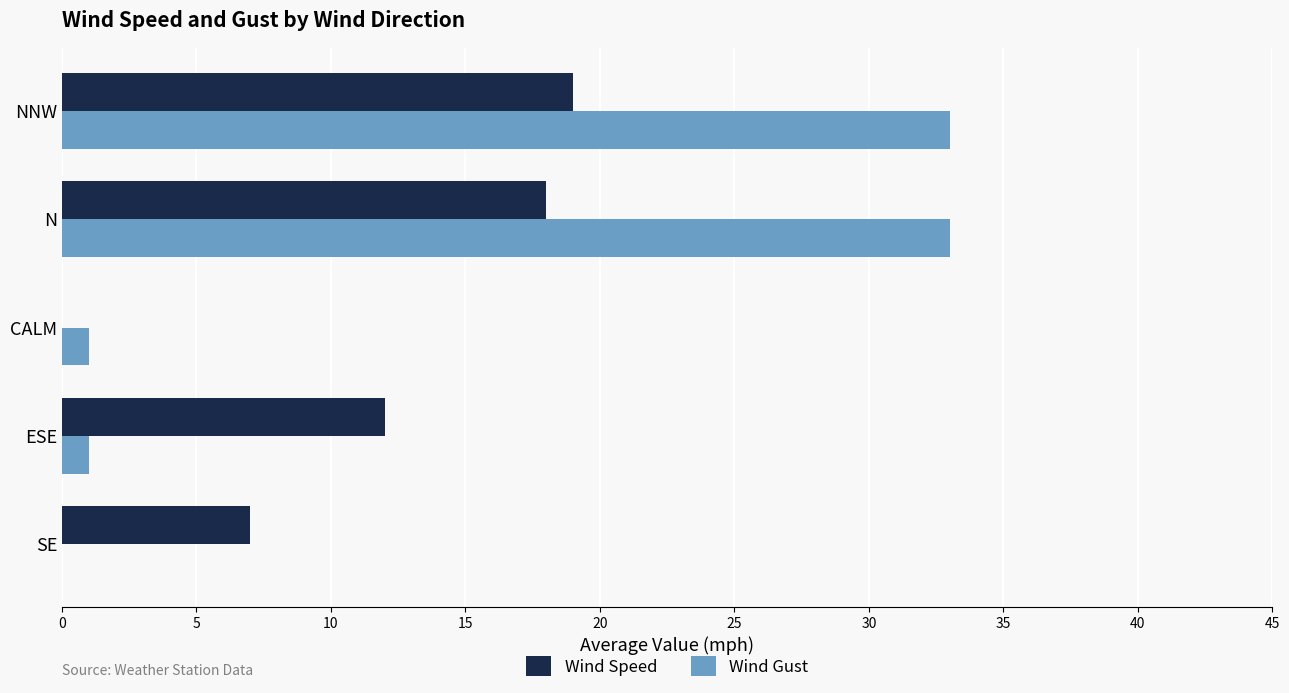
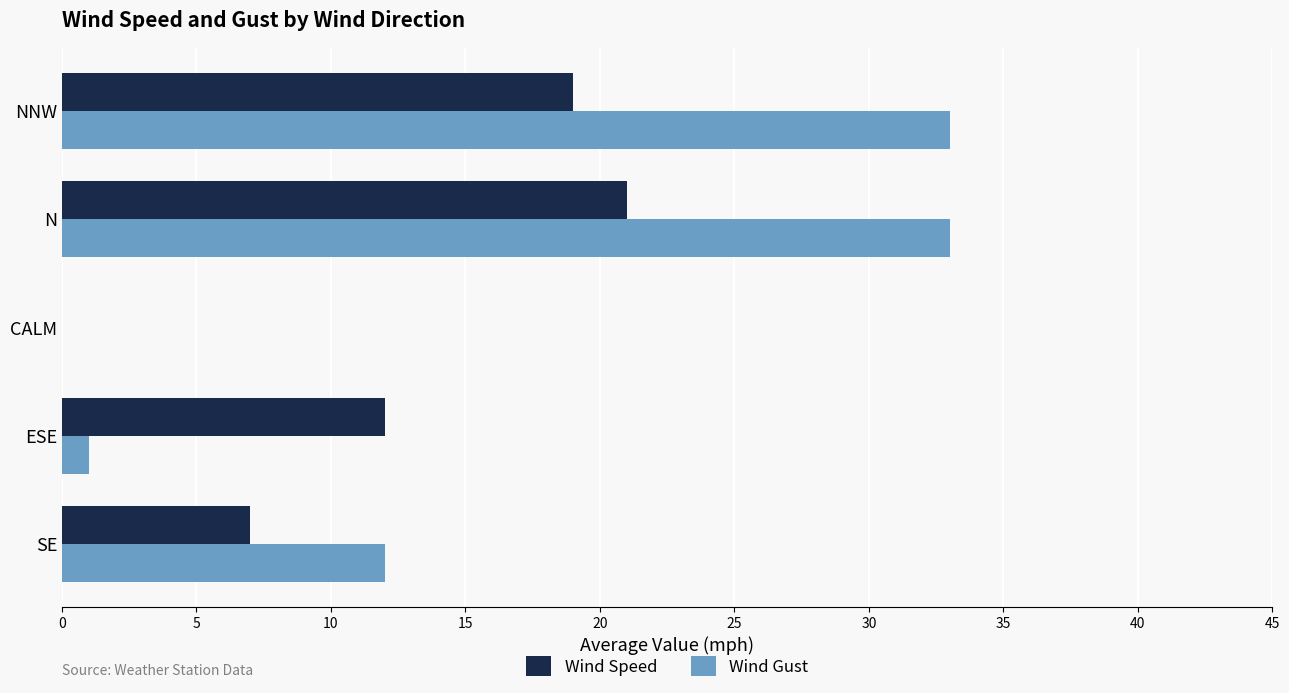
  {
    "Wind Speed": {
      "NNW": 19,
-     "N": 18,
+     "N": 21,
      "CALM": 0,
      "ESE": 12,
      "SE": 7
    },
    "Wind Gust": {
      "NNW": 33,
      "N": 33,
-     "CALM": 1,
+     "CALM": 0,
      "ESE": 1,
-     "SE": 0
+     "SE": 12
    }
  }
